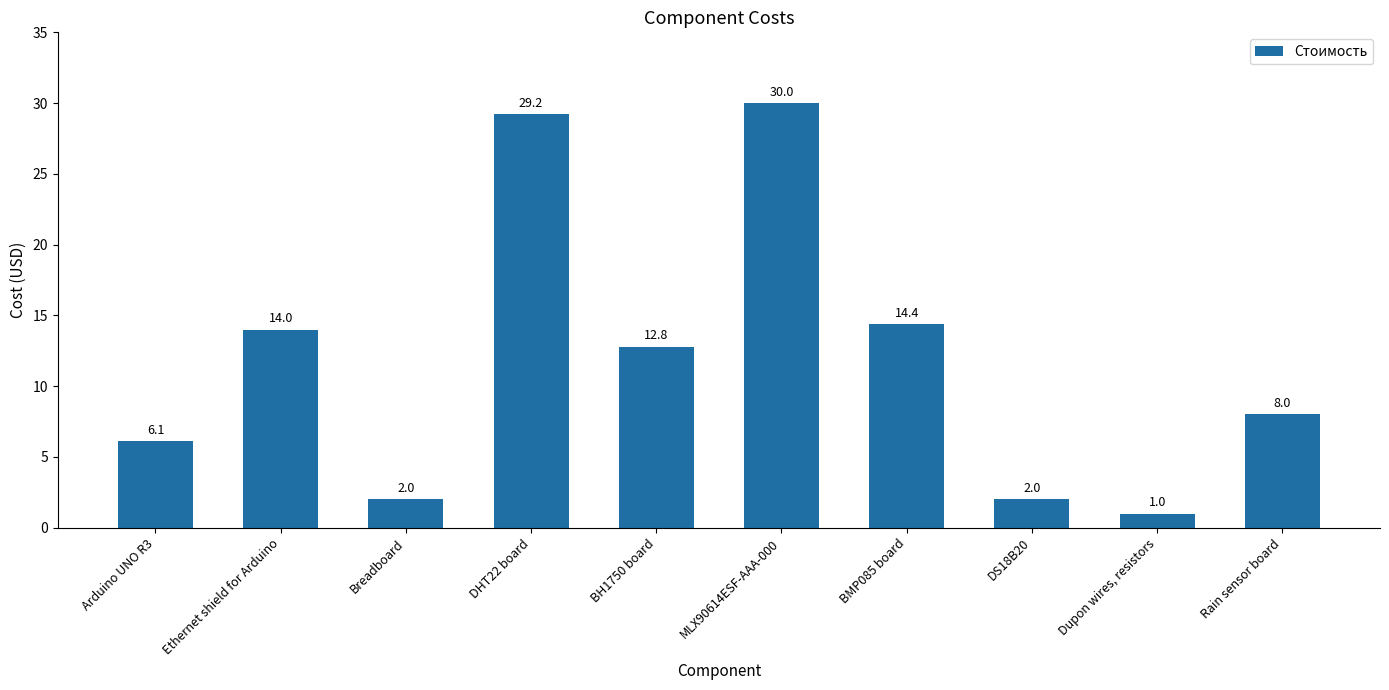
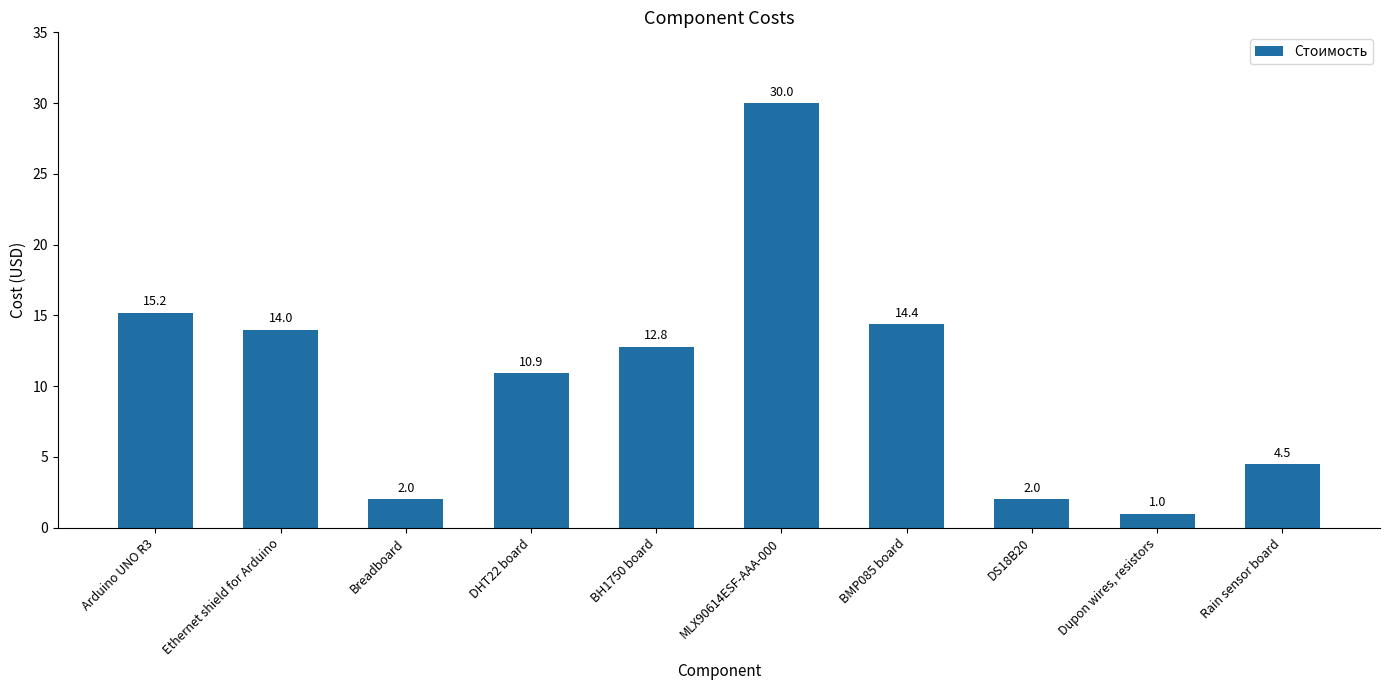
  {
-   "Arduino UNO R3": 6.1,
+   "Arduino UNO R3": 15.2,
    "Ethernet shield for Arduino": 14.0,
    "Breadboard": 2.0,
-   "DHT22 board": 29.2,
+   "DHT22 board": 10.9,
    "BH1750 board": 12.8,
    "MLX90614ESF-AAA-000": 30.0,
    "BMP085 board": 14.4,
    "DS18B20": 2.0,
    "Dupon wires, resistors": 1.0,
-   "Rain sensor board": 8.0
+   "Rain sensor board": 4.5
  }
